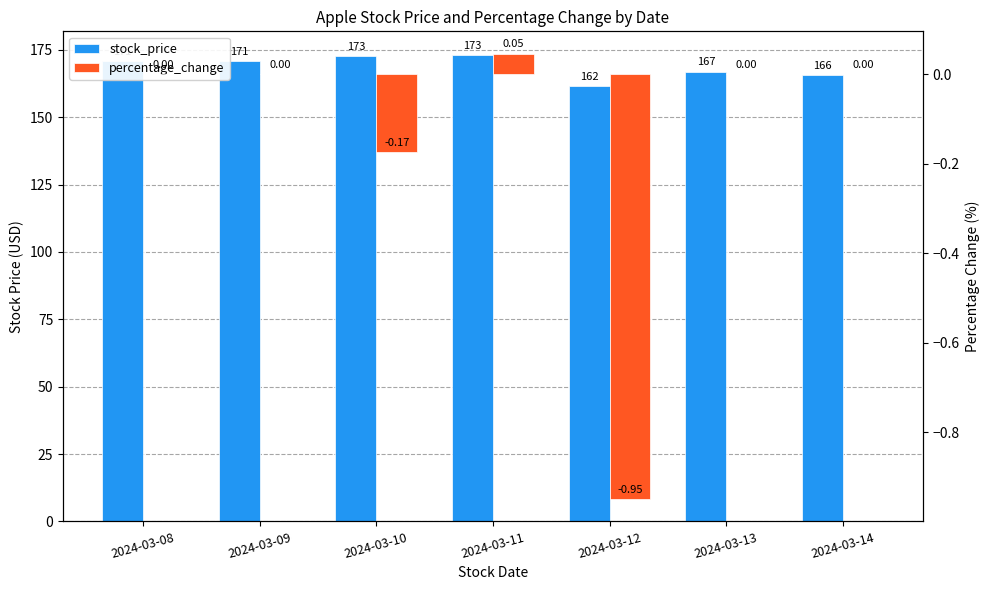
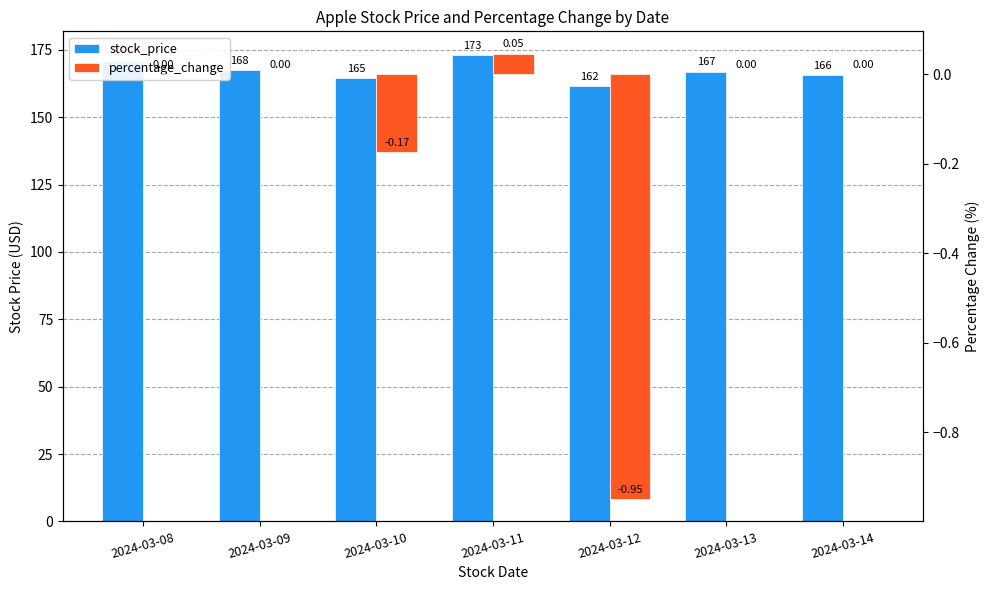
  {
    "stock_price": {
-     "2024-03-09": 171,
-     "2024-03-10": 173,
+     "2024-03-09": 168,
+     "2024-03-10": 165,
      "2024-03-11": 173,
      "2024-03-12": 162,
      "2024-03-13": 167,
      "2024-03-14": 166
    },
    "percentage_change": {
      "2024-03-09": 0.00,
      "2024-03-10": -0.17,
      "2024-03-11": 0.05,
      "2024-03-12": -0.95,
      "2024-03-13": 0.00,
      "2024-03-14": 0.00
    }
  }
